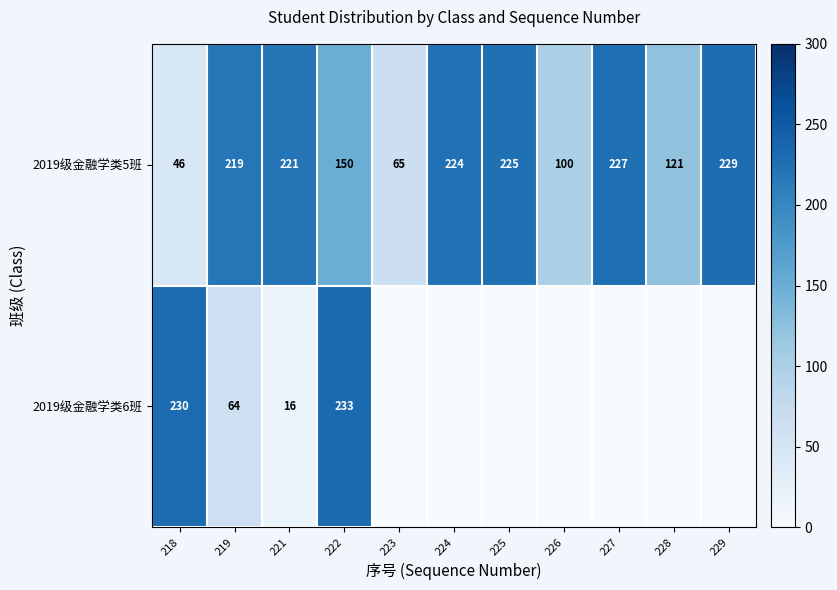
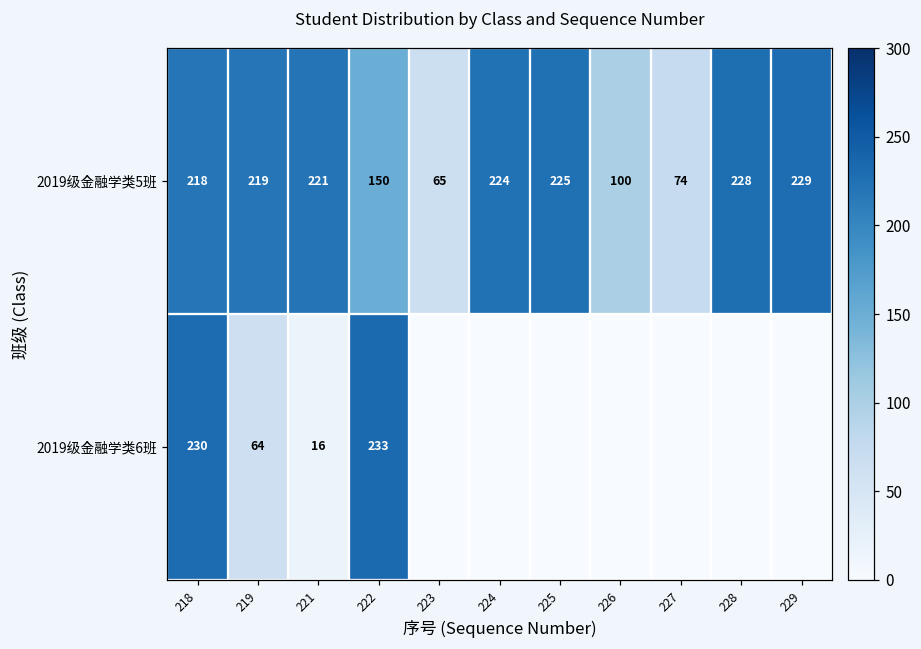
  {
    "2019级金融学类5班": {
-     "218": 46,
+     "218": 218,
      "219": 219,
      "221": 221,
      "222": 150,
      "223": 65,
      "224": 224,
      "225": 225,
      "226": 100,
-     "227": 227,
-     "228": 121,
+     "227": 74,
+     "228": 228,
      "229": 229
    },
    "2019级金融学类6班": {
      "218": 230,
      "219": 64,
      "221": 16,
      "222": 233
    }
  }
